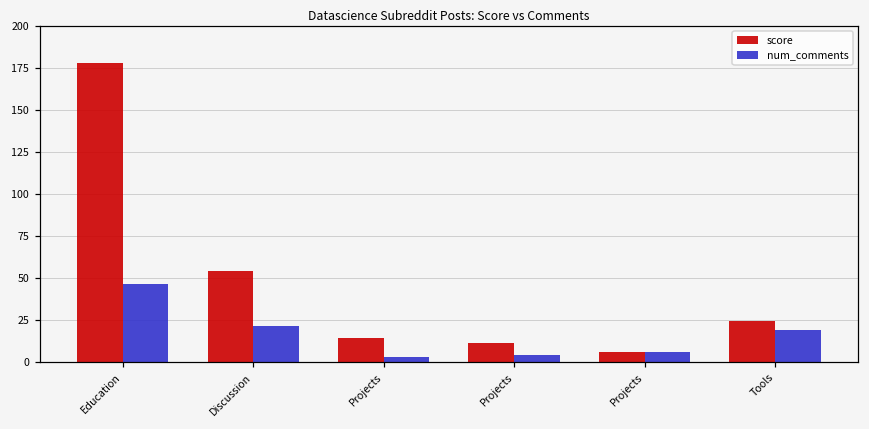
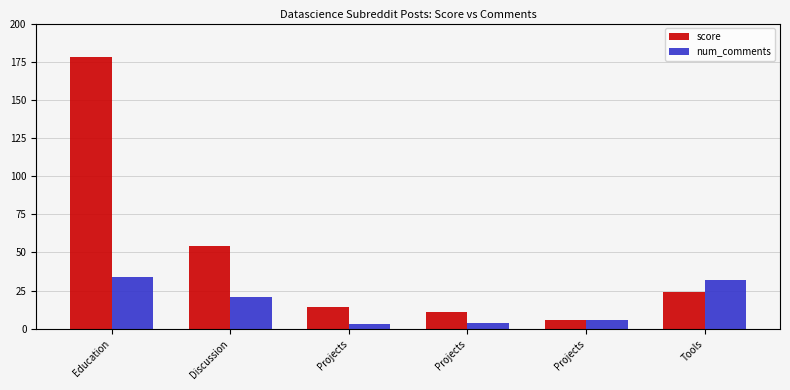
  {
    "score": {
      "Education": 178,
      "Discussion": 54,
      "Tools": 24
    },
    "num_comments": {
-     "Education": 46,
+     "Education": 34,
      "Discussion": 21,
-     "Tools": 19
+     "Tools": 32
    }
  }
